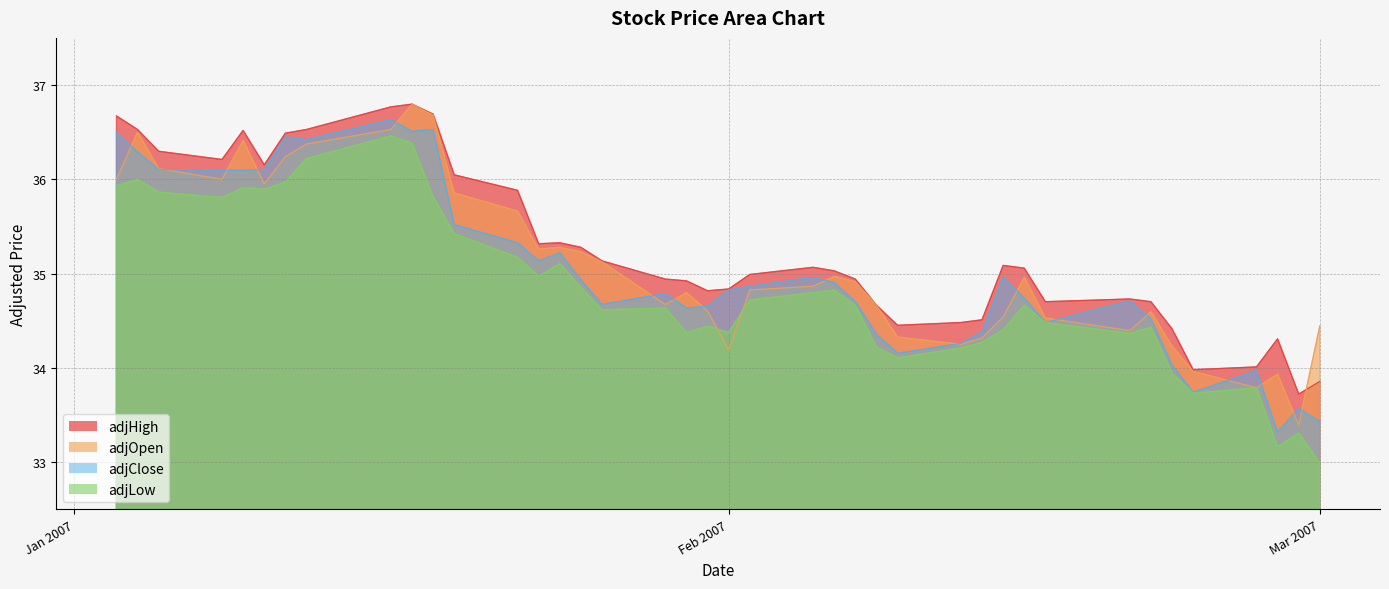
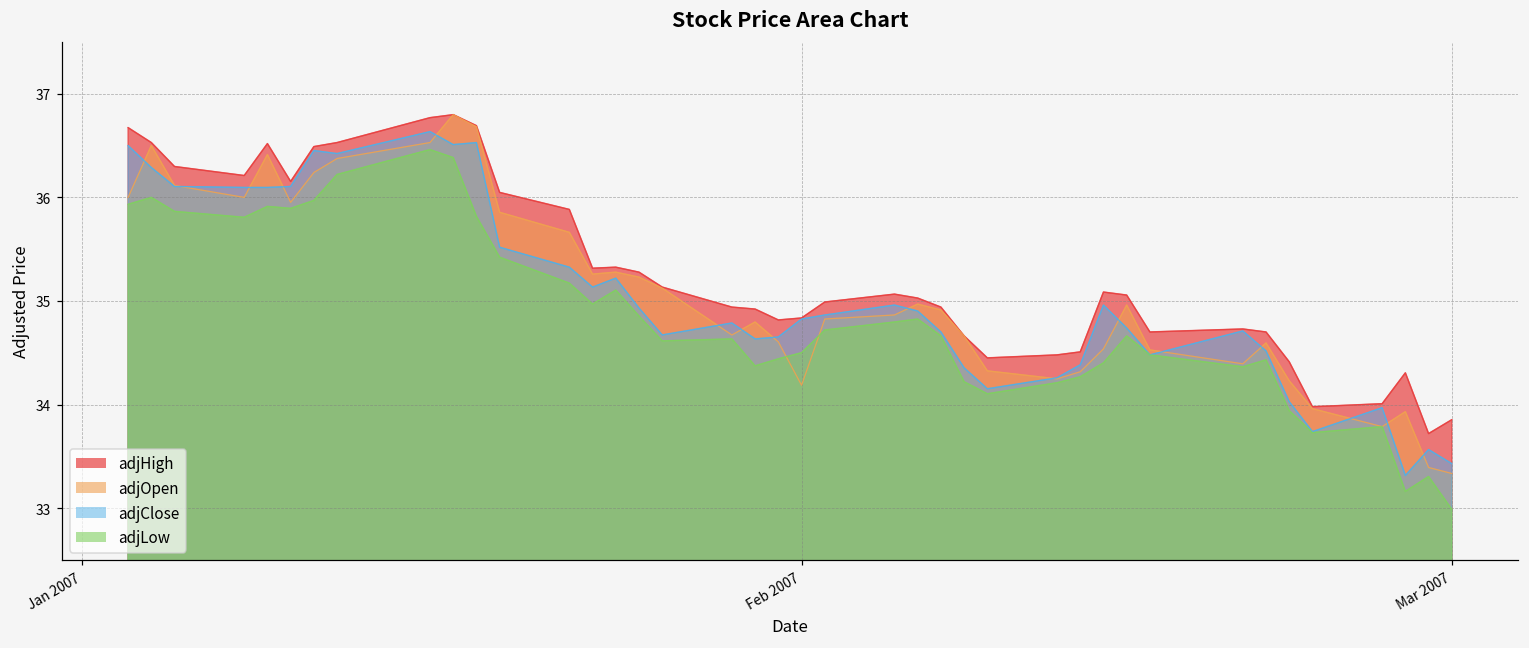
  {
    "adjHigh": {
      "Mar 2007": 33.9
    },
    "adjOpen": {
      "Feb 2007": 34.2,
-     "Mar 2007": 34.4
+     "Mar 2007": 33.3
    },
    "adjClose": {
      "Mar 2007": 33.4
    },
    "adjLow": {
-     "Feb 2007": 34.4,
+     "Feb 2007": 34.5,
      "Mar 2007": 33.0
    }
  }
